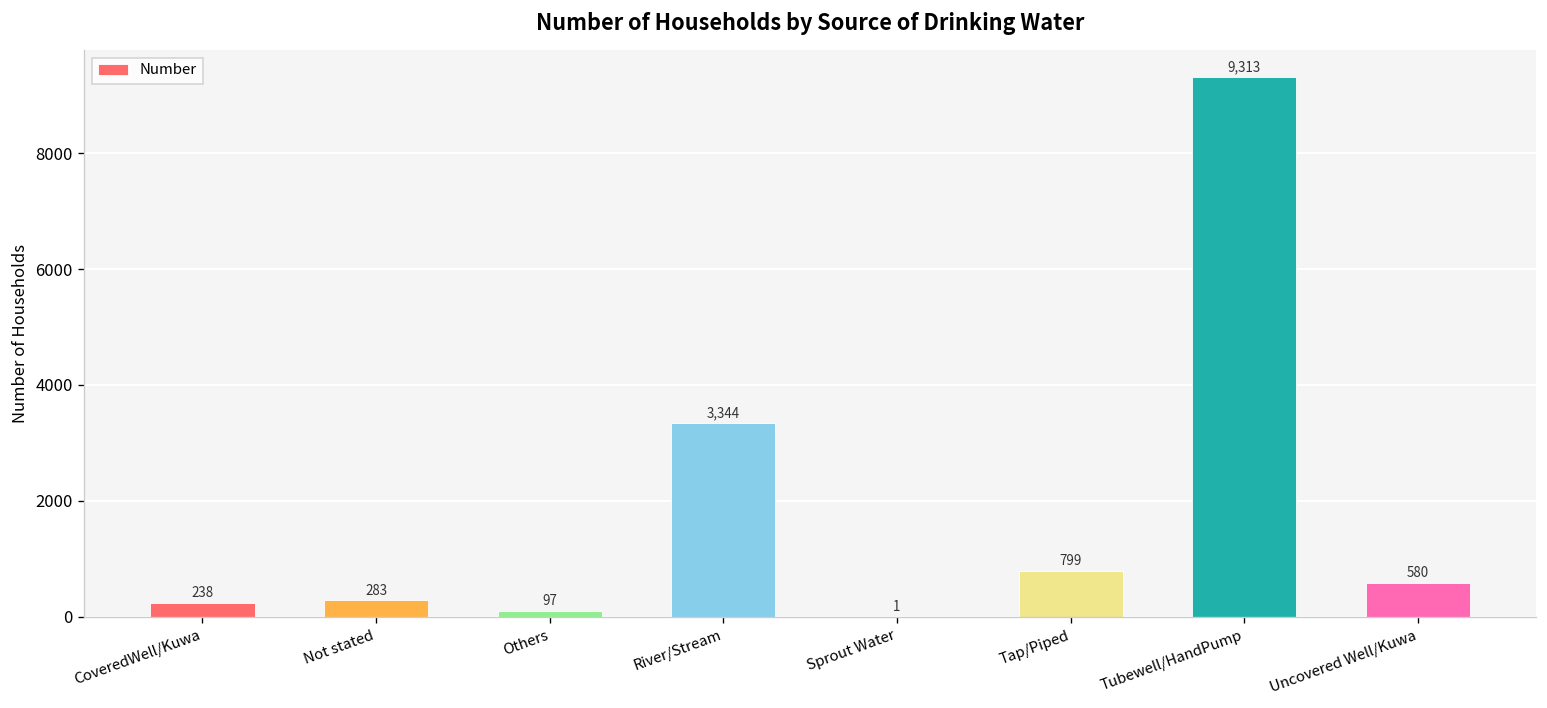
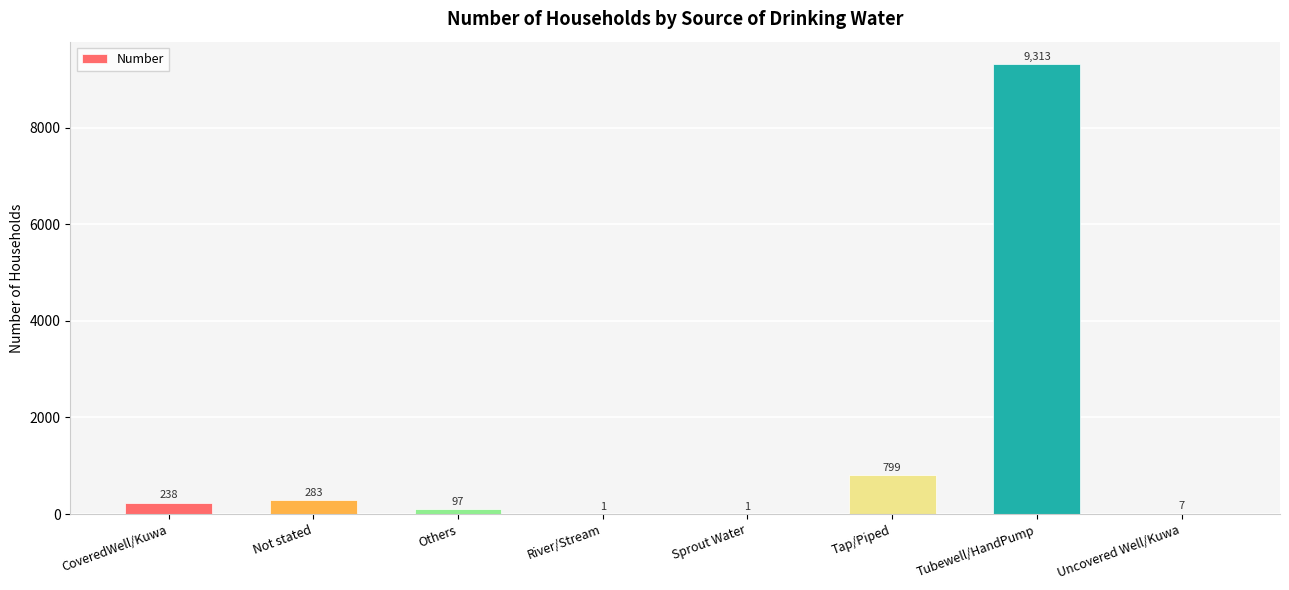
  {
    "CoveredWell/Kuwa": "238",
    "Not stated": "283",
    "Others": "97",
-   "River/Stream": "3,344",
+   "River/Stream": "1",
    "Sprout Water": "1",
    "Tap/Piped": "799",
    "Tubewell/HandPump": "9,313",
-   "Uncovered Well/Kuwa": "580"
+   "Uncovered Well/Kuwa": "7"
  }
